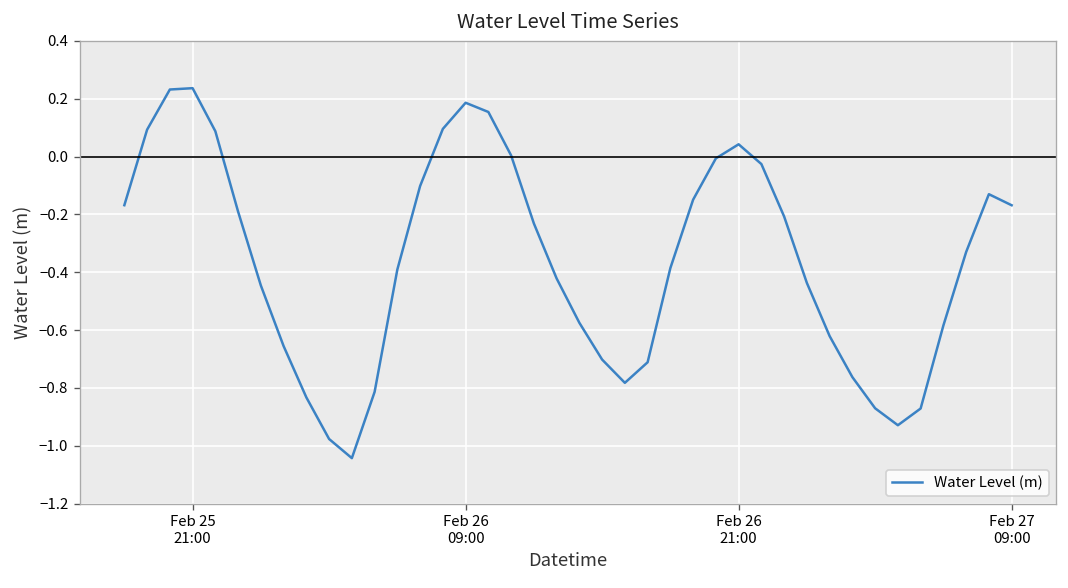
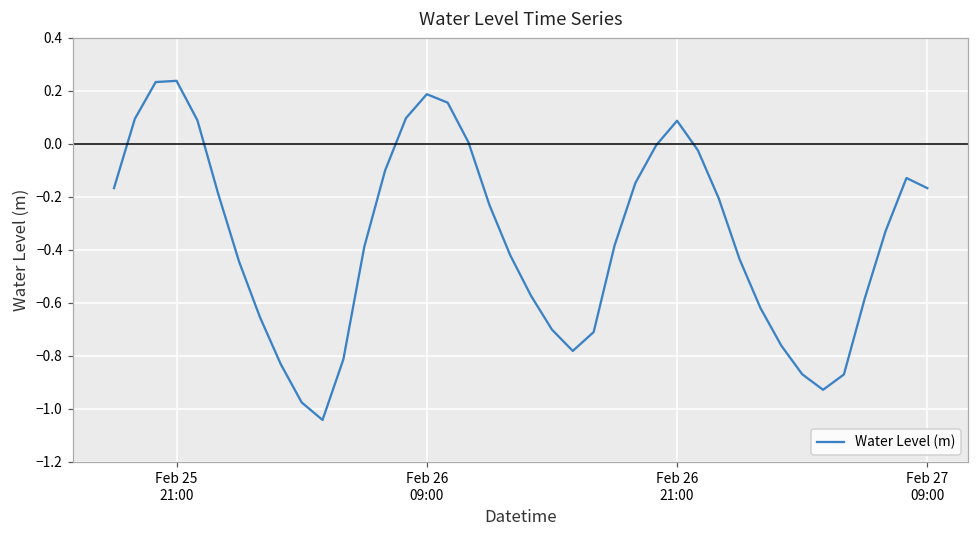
  {
    "Feb 25 21:00": 0.24,
    "Feb 26 09:00": 0.19,
-   "Feb 26 21:00": 0.04,
+   "Feb 26 21:00": 0.09,
    "Feb 27 09:00": -0.17
  }
